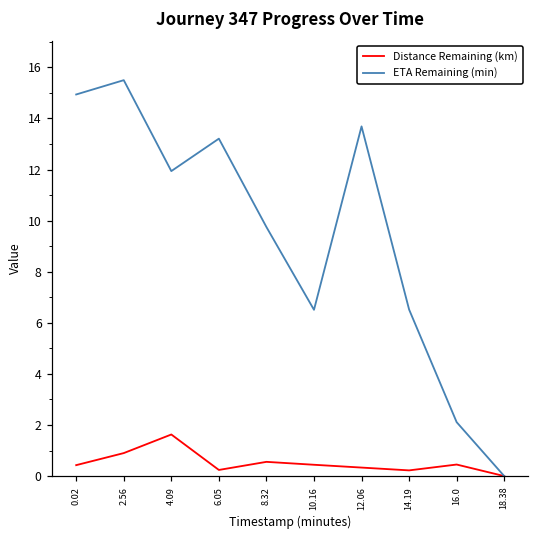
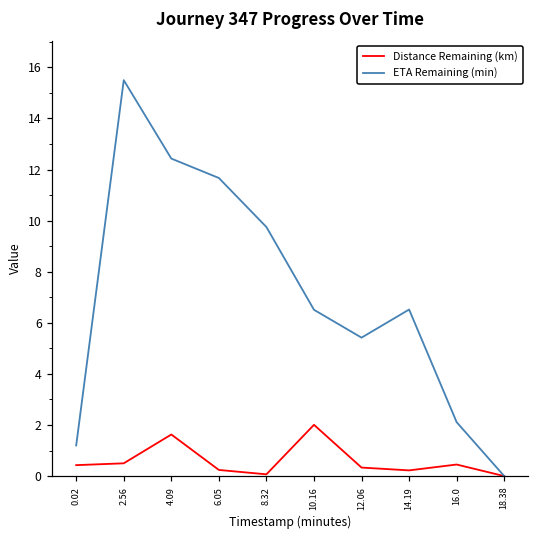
  {
    "Distance Remaining (km)": {
      "0.02": 0.4,
-     "2.56": 0.9,
+     "2.56": 0.5,
      "4.09": 1.6,
      "6.05": 0.2,
-     "8.32": 0.6,
-     "10.16": 0.4,
+     "8.32": 0.1,
+     "10.16": 2.0,
      "12.06": 0.3,
      "14.19": 0.2,
      "16.0": 0.5
    },
    "ETA Remaining (min)": {
-     "0.02": 14.9,
+     "0.02": 1.2,
      "2.56": 15.5,
-     "4.09": 11.9,
-     "6.05": 13.2,
+     "4.09": 12.4,
+     "6.05": 11.7,
      "8.32": 9.8,
      "10.16": 6.5,
-     "12.06": 13.7,
+     "12.06": 5.4,
      "14.19": 6.5,
      "16.0": 2.1
    }
  }
